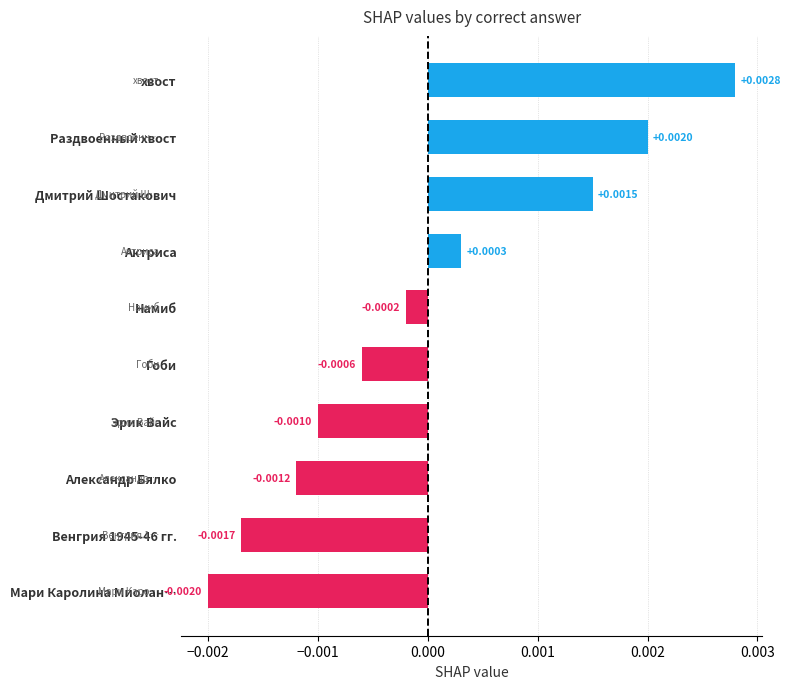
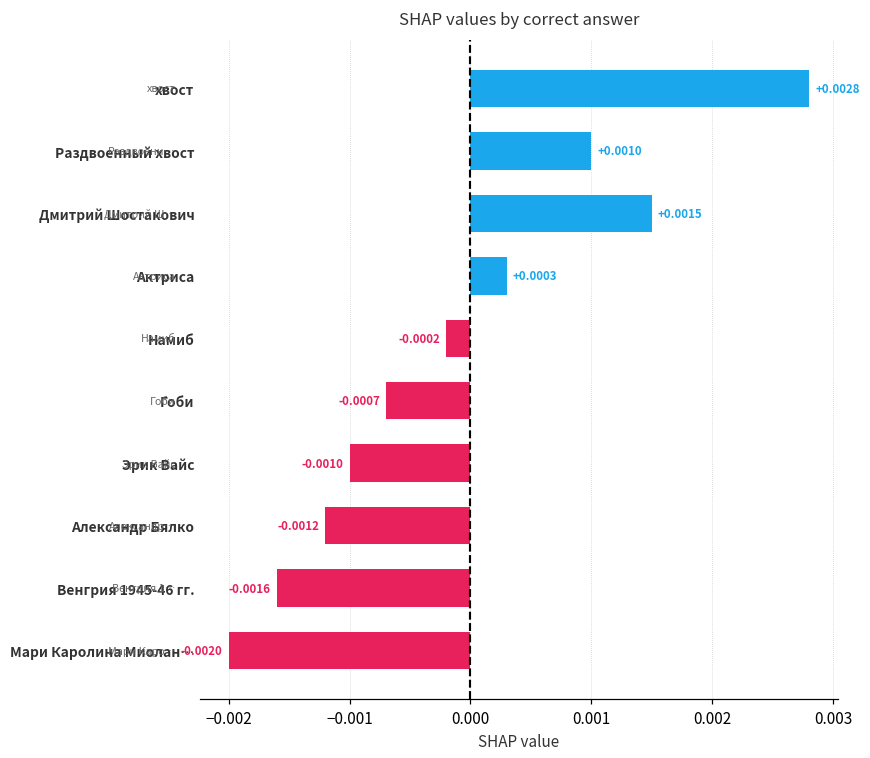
  {
    "хвост": "+0.0028",
-   "Раздвоенный хвост": "+0.0020",
+   "Раздвоенный хвост": "+0.0010",
    "Дмитрий Шостакович": "+0.0015",
    "Актриса": "+0.0003",
    "Намиб": "-0.0002",
-   "Гоби": "-0.0006",
+   "Гоби": "-0.0007",
    "Эрик Вайс": "-0.0010",
    "Александр Бялко": "-0.0012",
-   "Венгрия 1945-46 гг.": "-0.0017",
+   "Венгрия 1945-46 гг.": "-0.0016",
    "Мари Каролина Миолан…": "-0.0020"
  }
